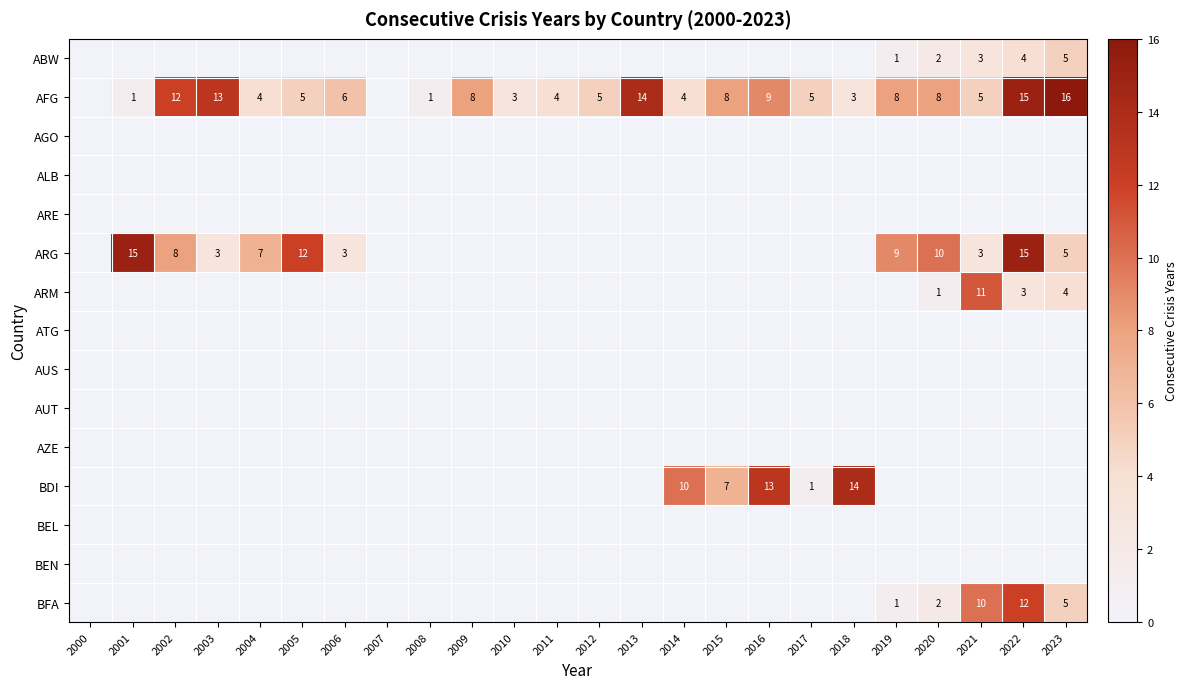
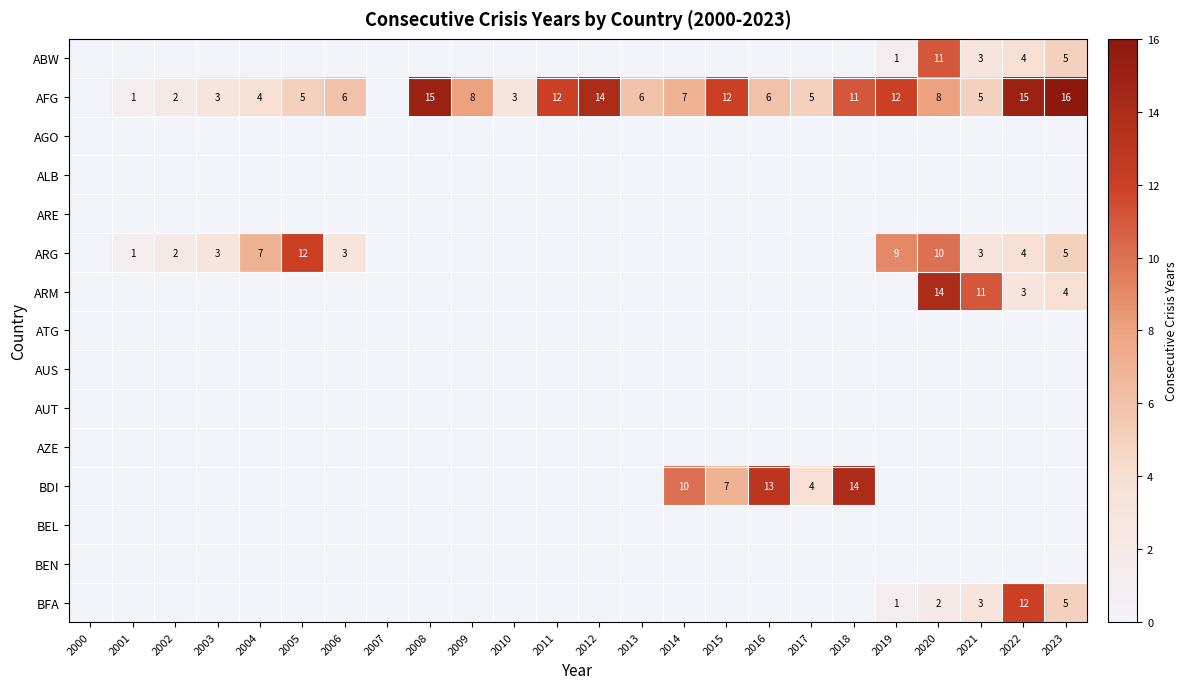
  {
    "ABW": {
      "2019": 1,
-     "2020": 2,
+     "2020": 11,
      "2021": 3,
      "2022": 4,
      "2023": 5
    },
    "AFG": {
      "2001": 1,
-     "2002": 12,
-     "2003": 13,
+     "2002": 2,
+     "2003": 3,
      "2004": 4,
      "2005": 5,
      "2006": 6,
-     "2008": 1,
+     "2008": 15,
      "2009": 8,
      "2010": 3,
-     "2011": 4,
-     "2012": 5,
-     "2013": 14,
-     "2014": 4,
-     "2015": 8,
-     "2016": 9,
+     "2011": 12,
+     "2012": 14,
+     "2013": 6,
+     "2014": 7,
+     "2015": 12,
+     "2016": 6,
      "2017": 5,
-     "2018": 3,
-     "2019": 8,
+     "2018": 11,
+     "2019": 12,
      "2020": 8,
      "2021": 5,
      "2022": 15,
      "2023": 16
    },
    "ARG": {
-     "2001": 15,
-     "2002": 8,
+     "2001": 1,
+     "2002": 2,
      "2003": 3,
      "2004": 7,
      "2005": 12,
      "2006": 3,
      "2019": 9,
      "2020": 10,
      "2021": 3,
-     "2022": 15,
+     "2022": 4,
      "2023": 5
    },
    "ARM": {
-     "2020": 1,
+     "2020": 14,
      "2021": 11,
      "2022": 3,
      "2023": 4
    },
    "BDI": {
      "2014": 10,
      "2015": 7,
      "2016": 13,
-     "2017": 1,
+     "2017": 4,
      "2018": 14
    },
    "BFA": {
      "2019": 1,
      "2020": 2,
-     "2021": 10,
+     "2021": 3,
      "2022": 12,
      "2023": 5
    }
  }
